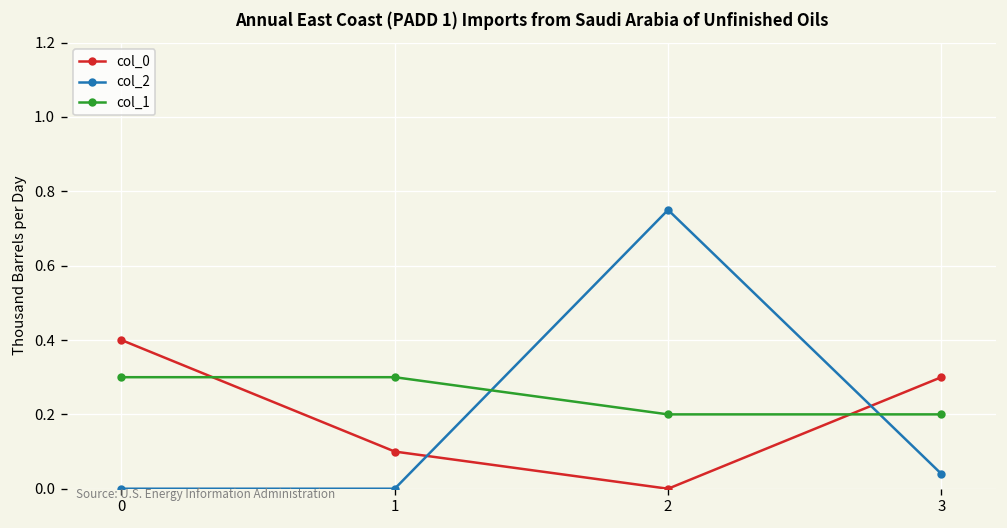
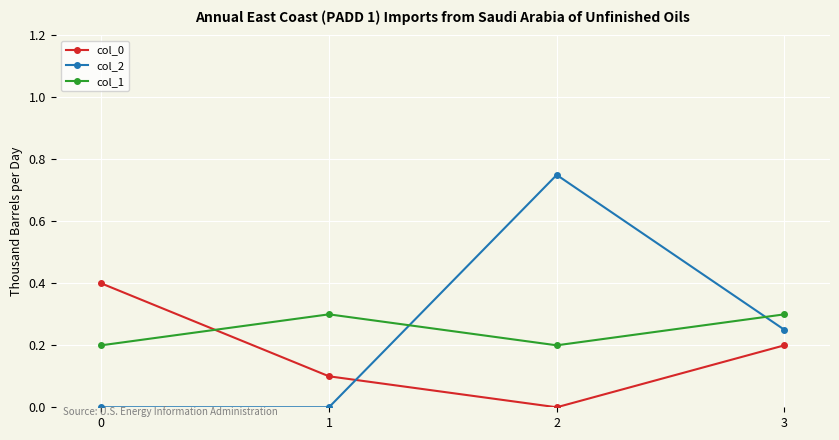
  {
    "col_0": {
      "0": 0.4,
      "1": 0.1,
      "2": 0.0,
-     "3": 0.3
+     "3": 0.2
    },
    "col_2": {
      "0": 0.00,
      "1": 0.00,
      "2": 0.75,
-     "3": 0.04
+     "3": 0.25
    },
    "col_1": {
-     "0": 0.3,
+     "0": 0.2,
      "1": 0.3,
      "2": 0.2,
-     "3": 0.2
+     "3": 0.3
    }
  }
